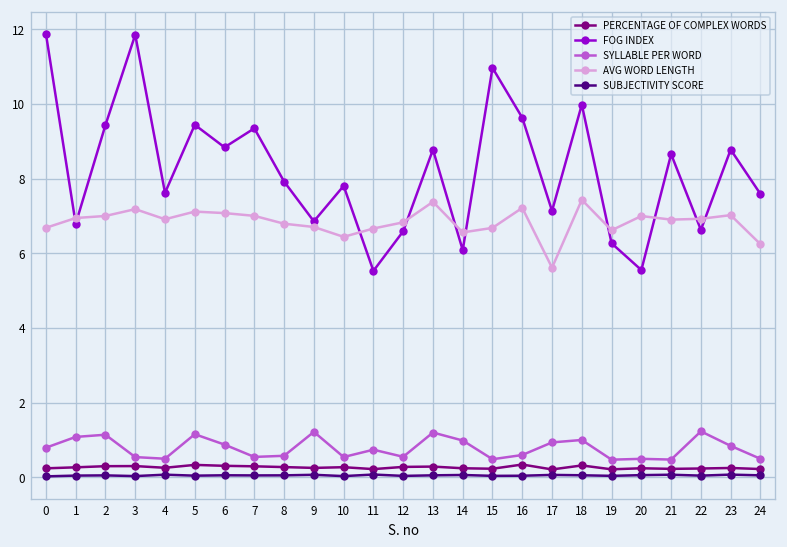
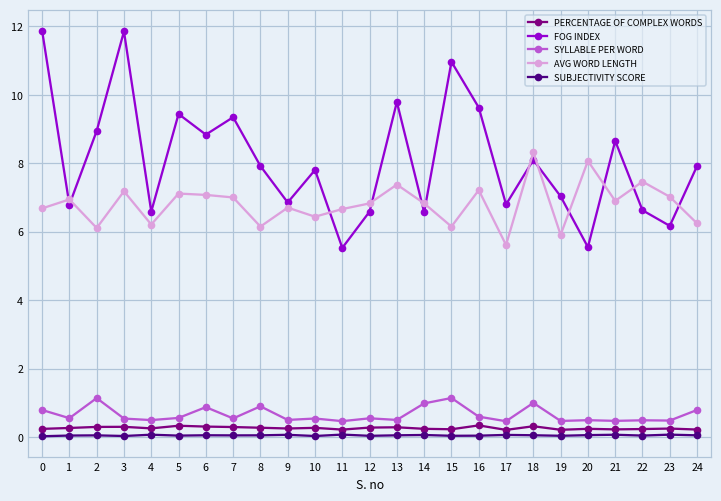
  {
    "FOG INDEX": {
      "0": 11.9,
      "1": 6.8,
-     "2": 9.4,
+     "2": 8.9,
      "3": 11.9,
-     "4": 7.6,
+     "4": 6.6,
      "5": 9.4,
      "6": 8.8,
      "7": 9.3,
      "8": 7.9,
      "9": 6.9,
      "10": 7.8,
      "11": 5.5,
      "12": 6.6,
-     "13": 8.8,
-     "14": 6.1,
+     "13": 9.8,
+     "14": 6.6,
      "15": 11.0,
      "16": 9.6,
-     "17": 7.1,
-     "18": 10.0,
-     "19": 6.3,
+     "17": 6.8,
+     "18": 8.1,
+     "19": 7.0,
      "20": 5.5,
      "21": 8.7,
      "22": 6.6,
-     "23": 8.8,
-     "24": 7.6
+     "23": 6.2,
+     "24": 7.9
    },
    "SYLLABLE PER WORD": {
      "0": 0.8,
-     "1": 1.1,
+     "1": 0.6,
      "2": 1.1,
      "3": 0.5,
      "4": 0.5,
-     "5": 1.2,
+     "5": 0.6,
      "6": 0.9,
      "7": 0.5,
-     "8": 0.6,
-     "9": 1.2,
+     "8": 0.9,
+     "9": 0.5,
      "10": 0.5,
-     "11": 0.7,
+     "11": 0.5,
      "12": 0.5,
-     "13": 1.2,
+     "13": 0.5,
      "14": 1.0,
-     "15": 0.5,
+     "15": 1.1,
      "16": 0.6,
-     "17": 0.9,
+     "17": 0.5,
      "18": 1.0,
      "19": 0.5,
      "20": 0.5,
      "21": 0.5,
-     "22": 1.2,
-     "23": 0.8,
-     "24": 0.5
+     "22": 0.5,
+     "23": 0.5,
+     "24": 0.8
    },
    "AVG WORD LENGTH": {
      "0": 6.7,
      "1": 6.9,
-     "2": 7.0,
+     "2": 6.1,
      "3": 7.2,
-     "4": 6.9,
+     "4": 6.2,
      "5": 7.1,
      "6": 7.1,
      "7": 7.0,
-     "8": 6.8,
+     "8": 6.2,
      "9": 6.7,
      "10": 6.4,
      "11": 6.7,
      "12": 6.8,
      "13": 7.4,
-     "14": 6.6,
-     "15": 6.7,
+     "14": 6.8,
+     "15": 6.2,
      "16": 7.2,
      "17": 5.6,
-     "18": 7.4,
-     "19": 6.6,
-     "20": 7.0,
+     "18": 8.3,
+     "19": 5.9,
+     "20": 8.1,
      "21": 6.9,
-     "22": 6.9,
+     "22": 7.5,
      "23": 7.0,
      "24": 6.2
    }
  }
